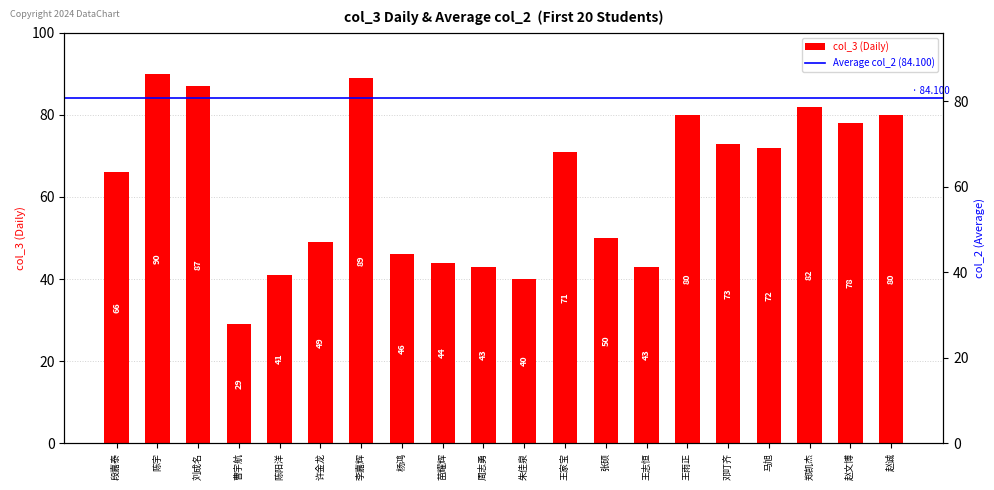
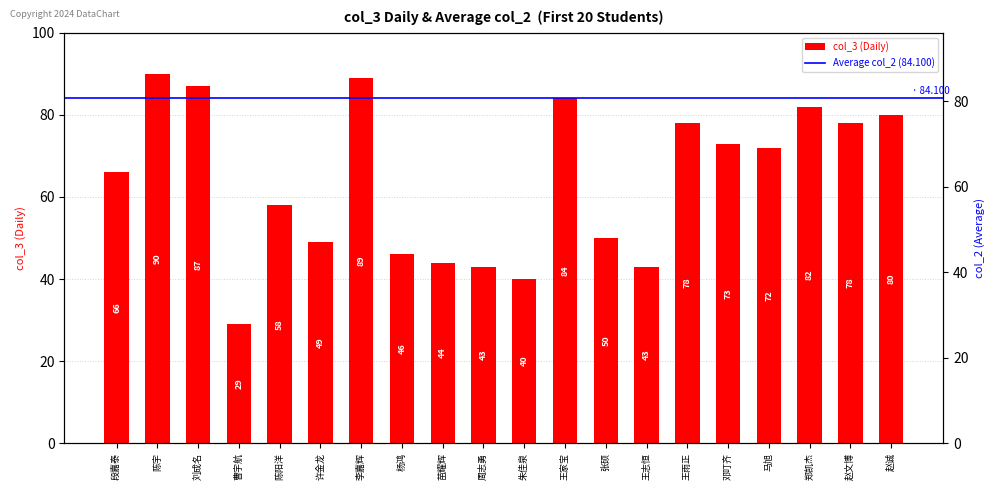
  {
    "段嘉泰": 66,
    "陈宇": 90,
    "刘成名": 87,
    "曹宇航": 29,
-   "陈阳洋": 41,
+   "陈阳洋": 58,
    "许金龙": 49,
    "李嘉辉": 89,
    "杨鸿": 46,
    "苗耀辉": 44,
    "周志勇": 43,
    "朱佳泉": 40,
-   "王家宝": 71,
+   "王家宝": 84,
    "张硕": 50,
    "王志恒": 43,
-   "王雨正": 80,
+   "王雨正": 78,
    "邓叮齐": 73,
    "马旭": 72,
    "郑凯杰": 82,
    "赵文博": 78,
    "赵诚": 80
  }
